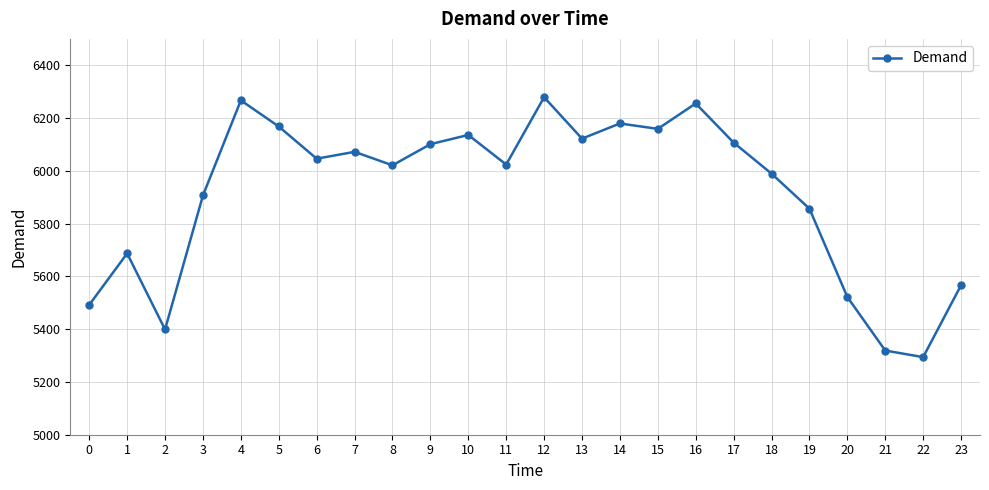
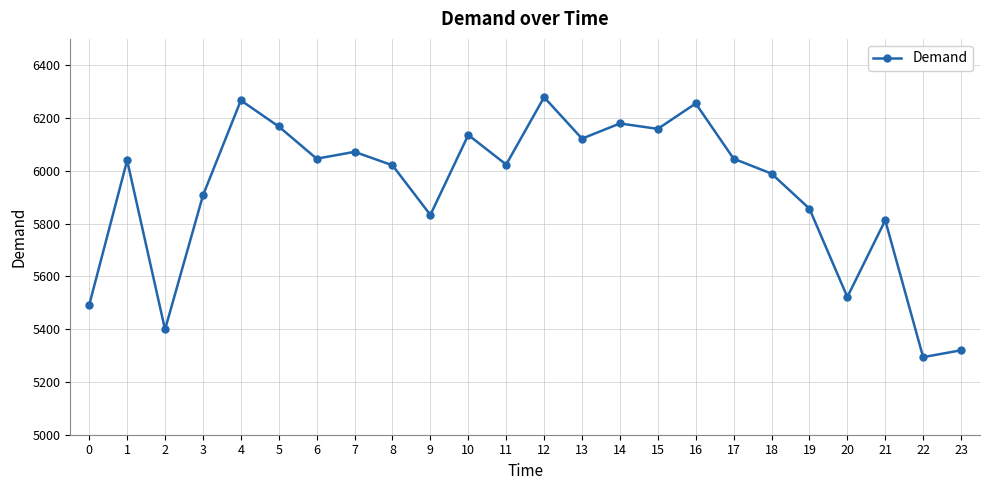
  {
    "0": 5490,
-   "1": 5690,
+   "1": 6040,
    "2": 5400,
    "3": 5910,
    "4": 6270,
    "5": 6170,
    "6": 6050,
    "7": 6070,
    "8": 6020,
-   "9": 6100,
+   "9": 5830,
    "10": 6140,
    "11": 6020,
    "12": 6280,
    "13": 6120,
    "14": 6180,
    "15": 6160,
    "16": 6260,
-   "17": 6110,
+   "17": 6050,
    "18": 5990,
    "19": 5860,
    "20": 5520,
-   "21": 5320,
+   "21": 5810,
    "22": 5290,
-   "23": 5570
+   "23": 5320
  }
